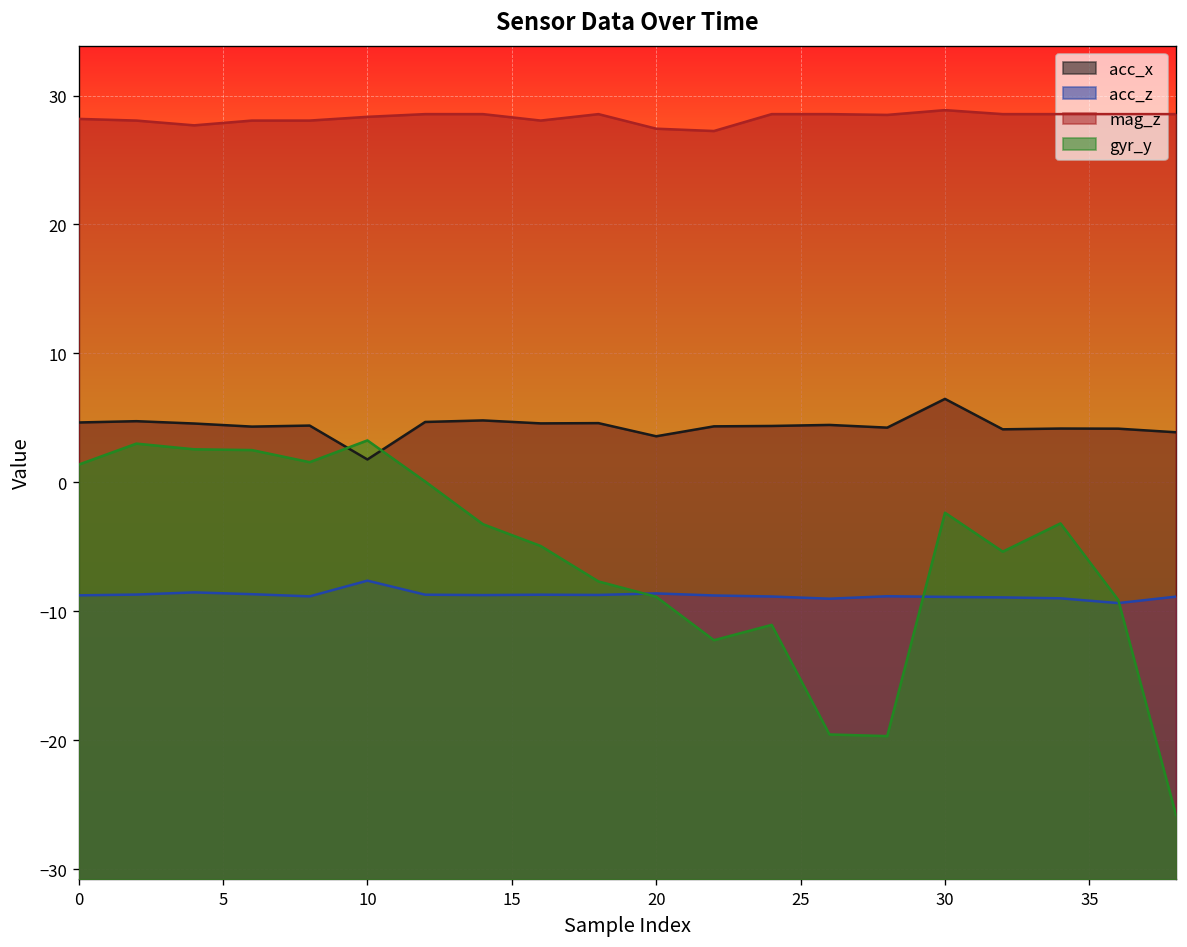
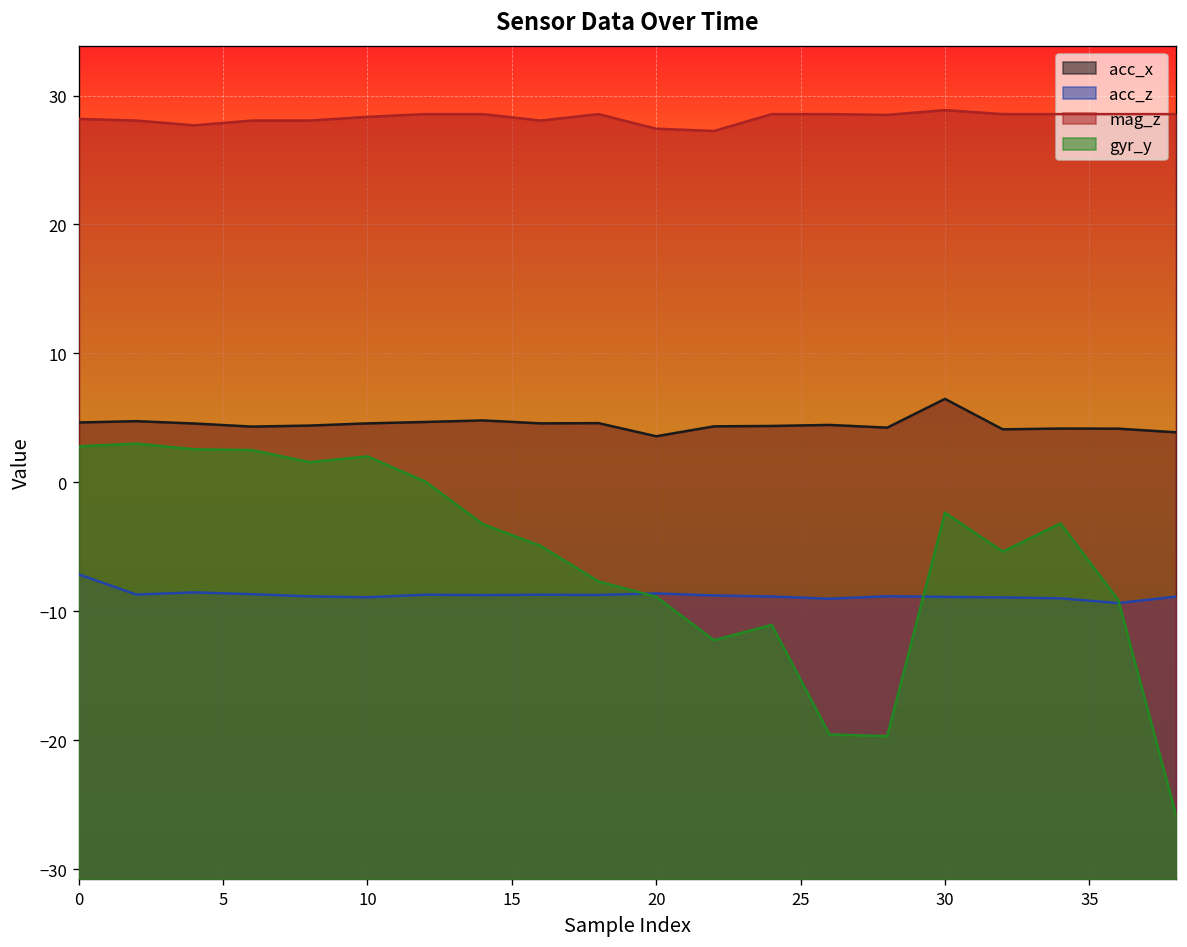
  {
    "acc_x": {
      "0": 4.6,
-     "10": 1.8,
+     "10": 4.6,
      "20": 3.6,
      "30": 6.5
    },
    "acc_z": {
-     "0": -8.8,
-     "10": -7.6,
+     "0": -7.1,
+     "10": -8.9,
      "20": -8.6,
      "30": -8.9
    },
    "mag_z": {
      "0": 28.2,
      "10": 28.4,
      "20": 27.4,
      "30": 28.9
    },
    "gyr_y": {
-     "0": 1.4,
-     "10": 3.3,
+     "0": 2.8,
+     "10": 2.0,
      "20": -8.9,
      "30": -2.4
    }
  }
